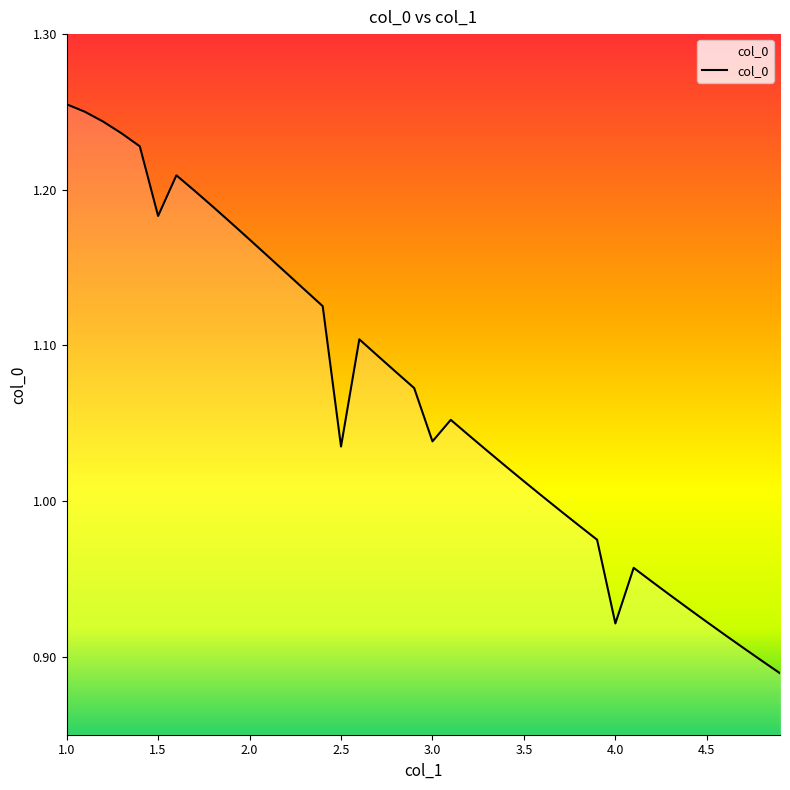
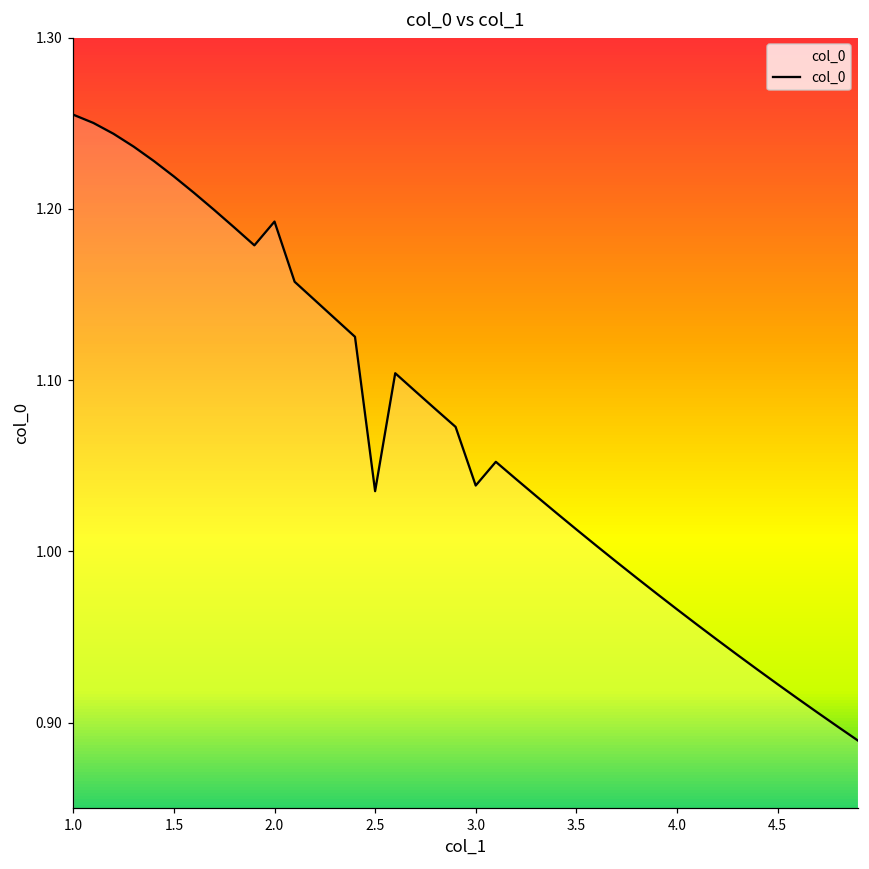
  {
    "1.0": 1.255,
-   "1.5": 1.183,
-   "2.0": 1.168,
+   "1.5": 1.219,
+   "2.0": 1.193,
    "2.5": 1.035,
    "3.0": 1.038,
    "3.5": 1.013,
-   "4.0": 0.921,
+   "4.0": 0.966,
    "4.5": 0.922
  }
